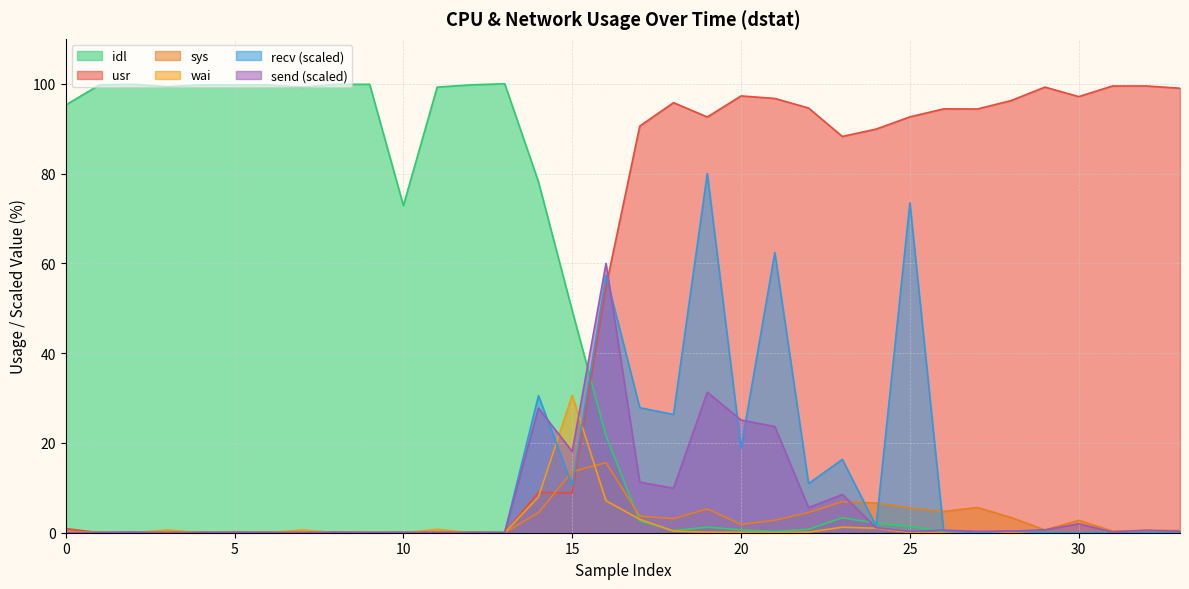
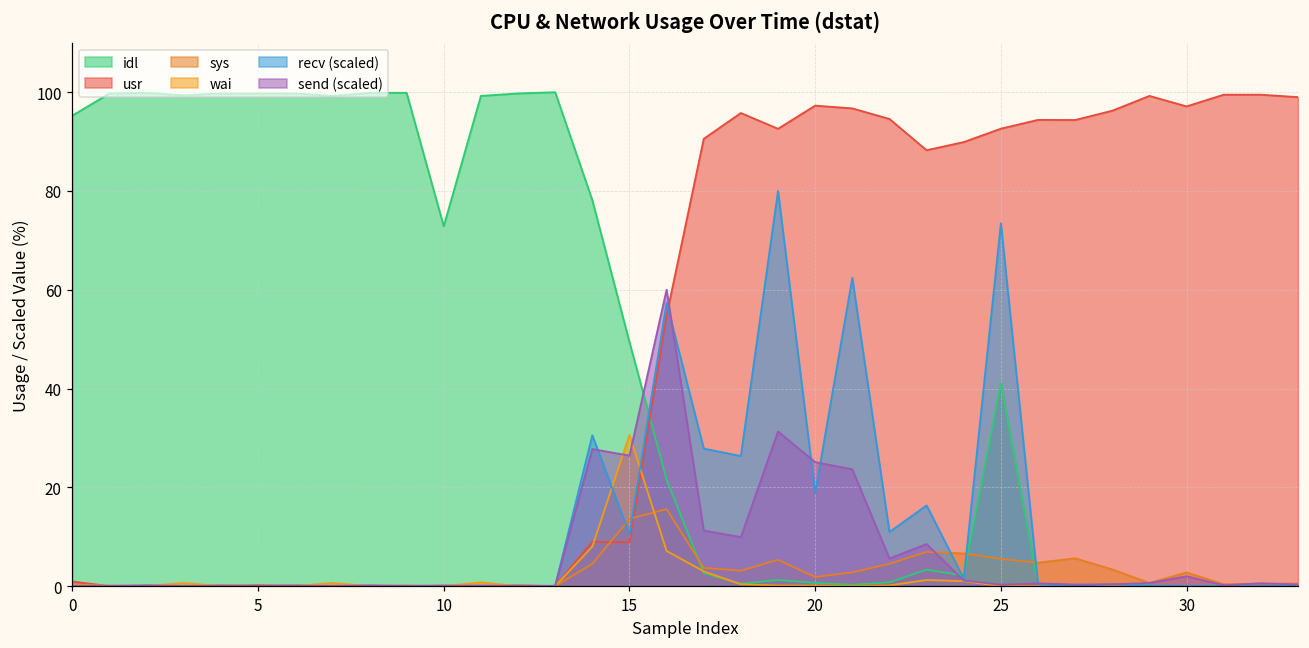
  {
    "idl": {
      "0": 95,
      "10": 73,
      "15": 49,
-     "25": 1
+     "25": 41
    },
    "recv (scaled)": {
      "15": 11,
      "20": 19,
      "25": 73
    },
    "send (scaled)": {
-     "15": 18,
+     "15": 26,
      "20": 25,
      "30": 2
    }
  }
